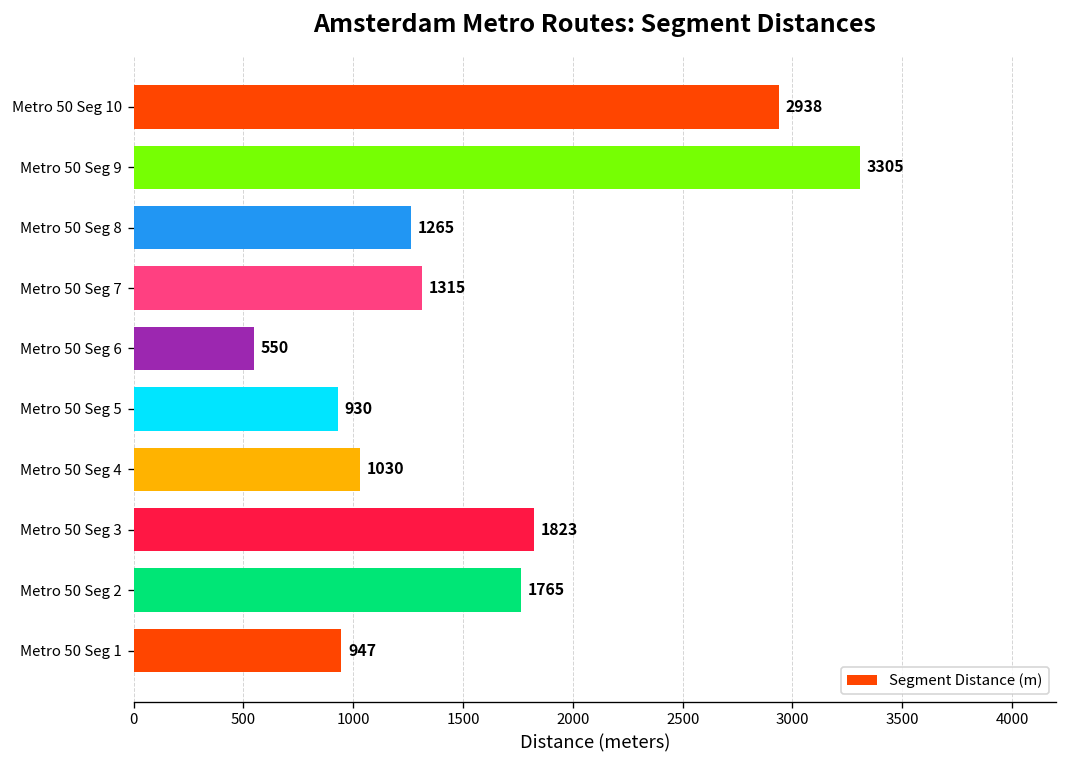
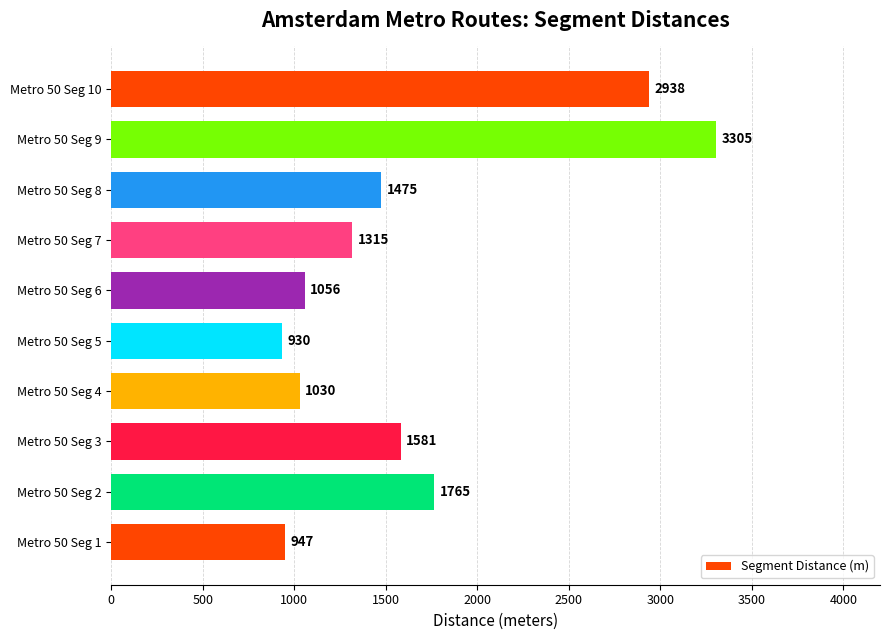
  {
    "Metro 50 Seg 10": 2938,
    "Metro 50 Seg 9": 3305,
-   "Metro 50 Seg 8": 1265,
+   "Metro 50 Seg 8": 1475,
    "Metro 50 Seg 7": 1315,
-   "Metro 50 Seg 6": 550,
+   "Metro 50 Seg 6": 1056,
    "Metro 50 Seg 5": 930,
    "Metro 50 Seg 4": 1030,
-   "Metro 50 Seg 3": 1823,
+   "Metro 50 Seg 3": 1581,
    "Metro 50 Seg 2": 1765,
    "Metro 50 Seg 1": 947
  }
